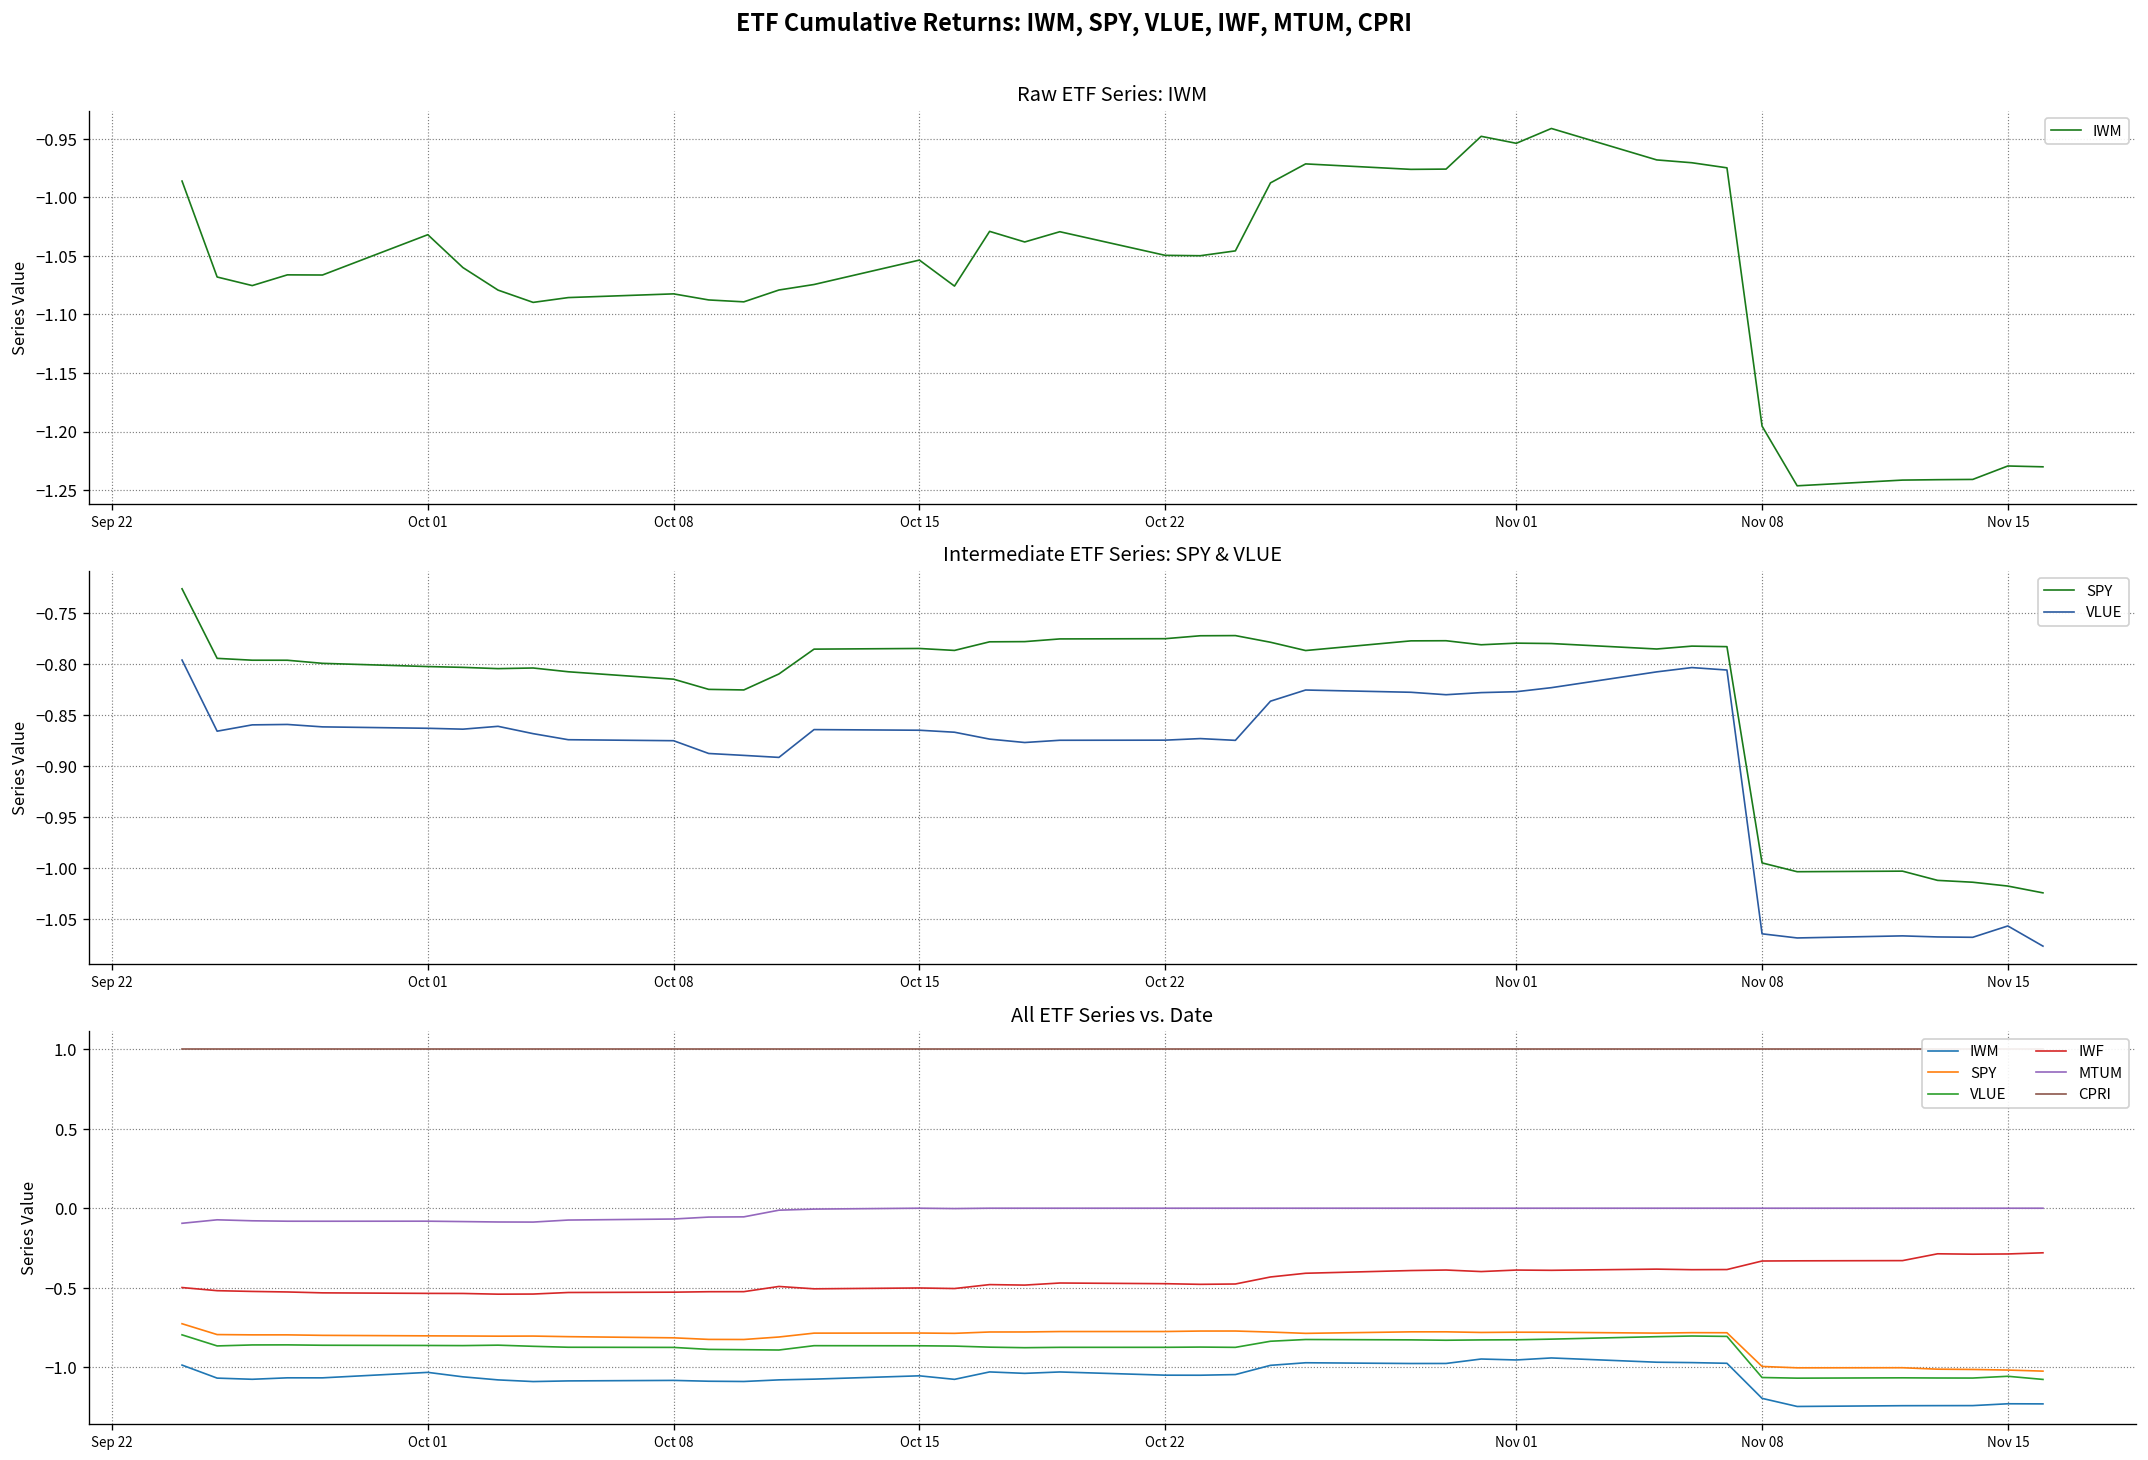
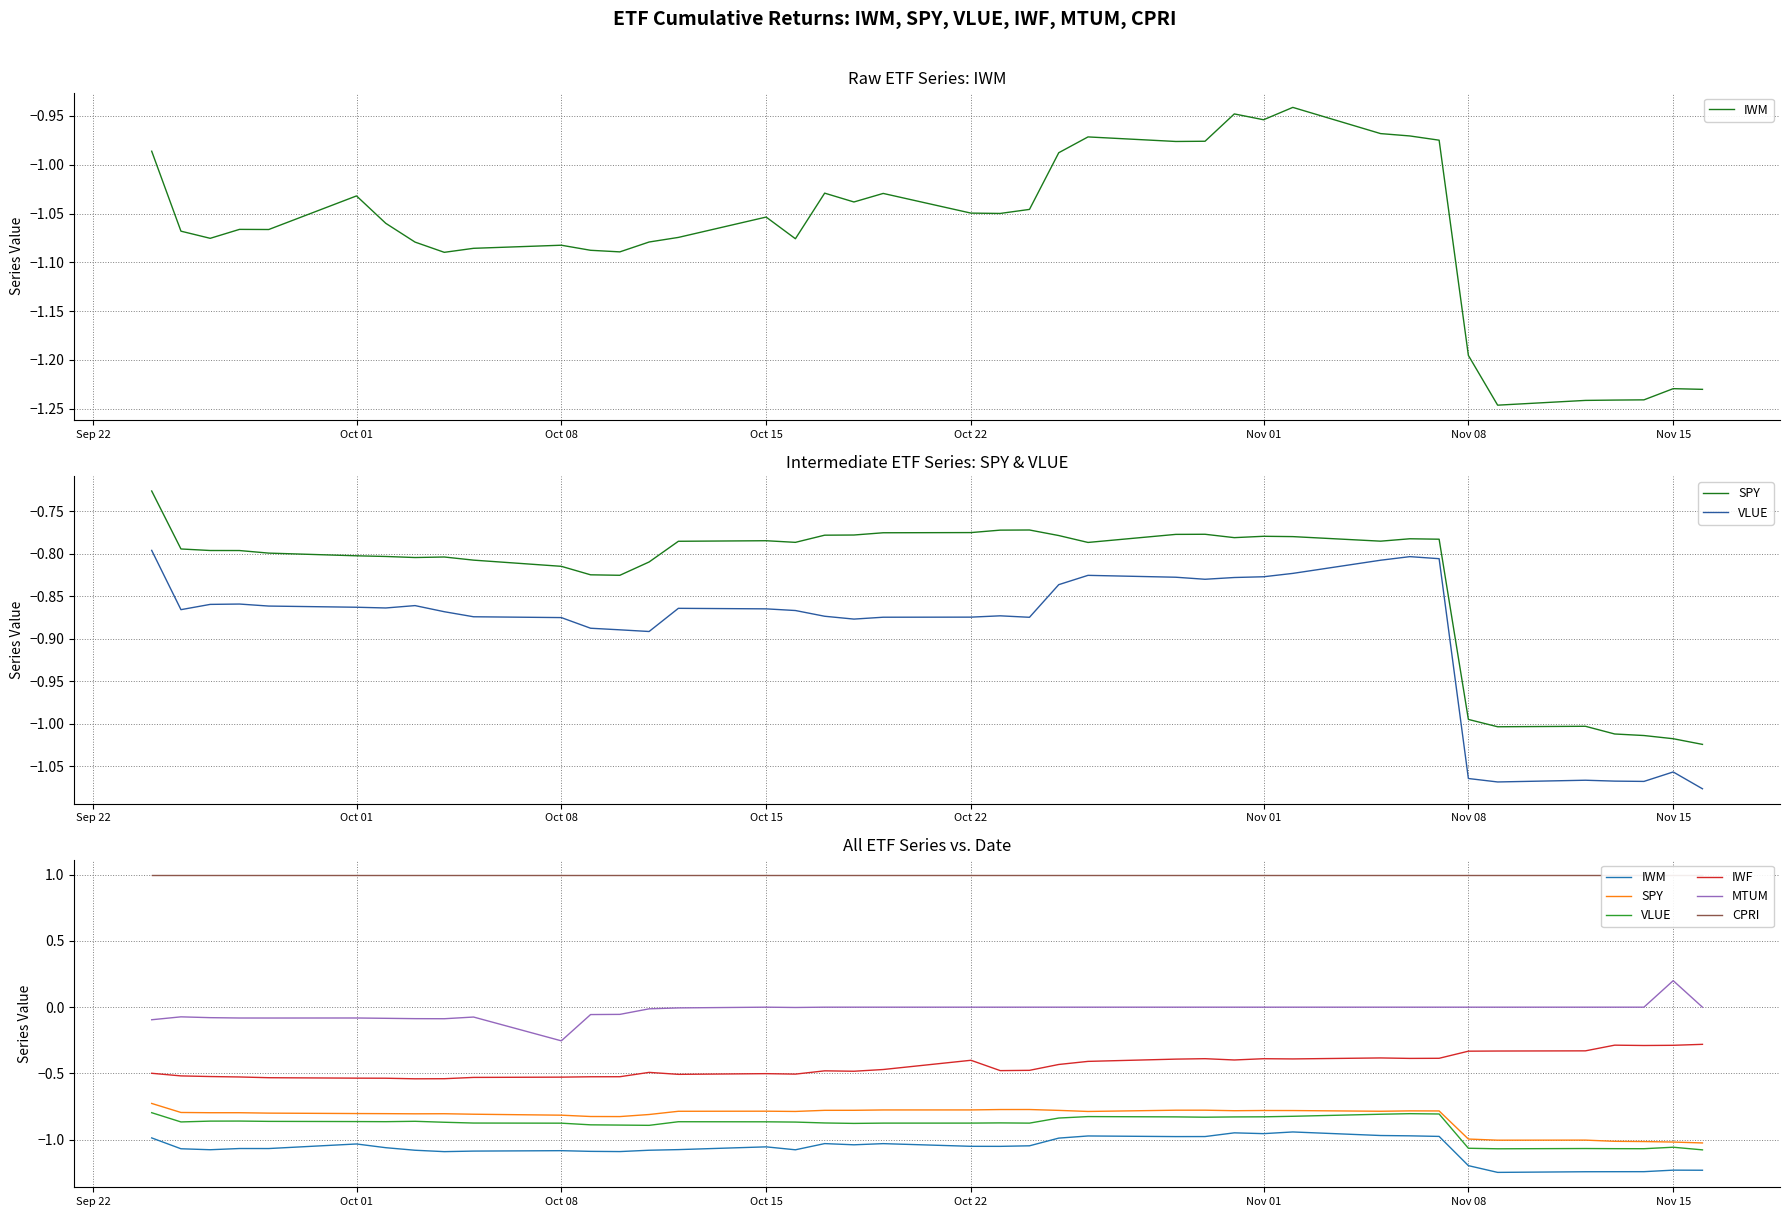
  {
    "Raw ETF Series: IWM": {
      "Oct 01": -1.03,
      "Oct 08": -1.08,
      "Oct 15": -1.05,
      "Oct 22": -1.05,
      "Nov 01": -0.95,
      "Nov 08": -1.20,
      "Nov 15": -1.23
    },
    "All ETF Series vs. Date": {
      "IWM": {
        "Oct 01": -1.03,
        "Oct 08": -1.08,
        "Oct 15": -1.05,
        "Oct 22": -1.05,
        "Nov 01": -0.95,
        "Nov 08": -1.20,
        "Nov 15": -1.23
      },
      "SPY": {
        "Oct 01": -0.80,
        "Oct 08": -0.81,
        "Oct 15": -0.78,
        "Oct 22": -0.78,
        "Nov 01": -0.78,
        "Nov 08": -0.99,
        "Nov 15": -1.02
      },
      "VLUE": {
        "Oct 01": -0.86,
        "Oct 08": -0.88,
        "Oct 15": -0.86,
        "Oct 22": -0.87,
        "Nov 01": -0.83,
        "Nov 08": -1.06,
        "Nov 15": -1.06
      },
      "IWF": {
        "Oct 01": -0.54,
        "Oct 08": -0.53,
        "Oct 15": -0.50,
-       "Oct 22": -0.47,
+       "Oct 22": -0.40,
        "Nov 01": -0.39,
        "Nov 08": -0.33,
        "Nov 15": -0.29
      },
      "MTUM": {
        "Oct 01": -0.08,
-       "Oct 08": -0.07,
+       "Oct 08": -0.25,
        "Oct 15": 0.00,
        "Oct 22": 0.00,
        "Nov 01": 0.00,
        "Nov 08": 0.00,
-       "Nov 15": 0.0
+       "Nov 15": 0.2
      },
      "CPRI": {
        "Oct 01": 1.00,
        "Oct 08": 1.00,
        "Oct 15": 1.00,
        "Oct 22": 1.00,
        "Nov 01": 1.00,
        "Nov 08": 1.00
      }
    }
  }
